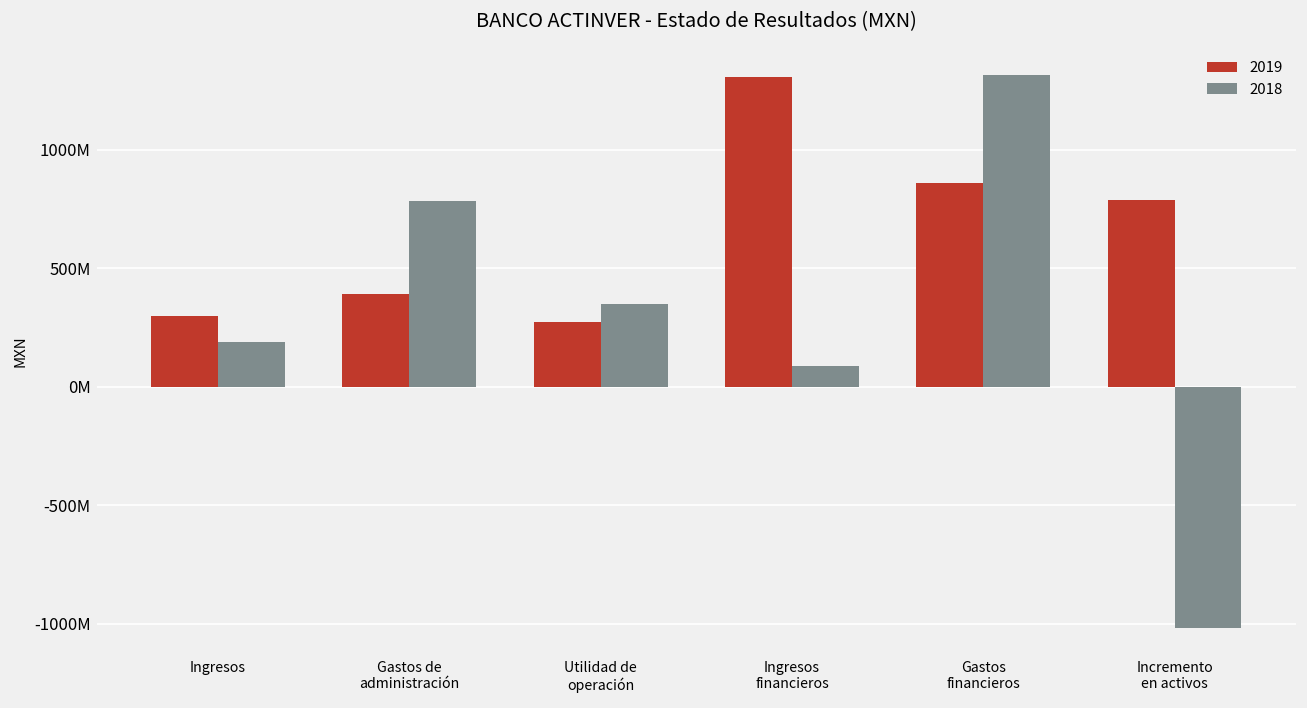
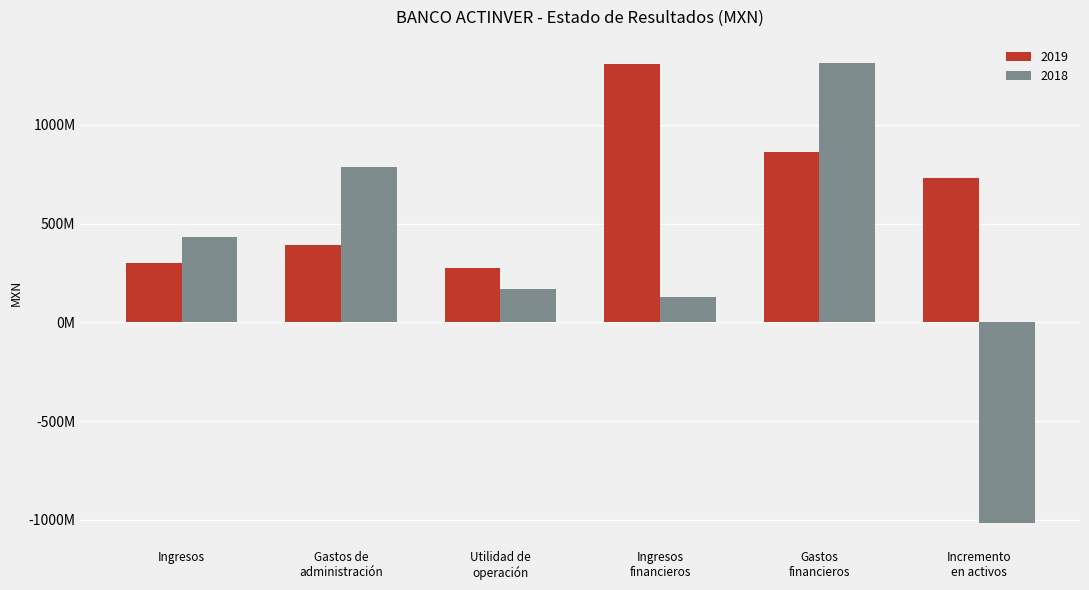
  {
    "2019": {
      "Ingresos": 300000000,
      "Gastos de administración": 390000000,
      "Utilidad de operación": 270000000,
      "Ingresos financieros": 1310000000,
      "Gastos financieros": 860000000,
-     "Incremento en activos": 790000000
+     "Incremento en activos": 730000000
    },
    "2018": {
-     "Ingresos": 190000000,
+     "Ingresos": 430000000,
      "Gastos de administración": 790000000,
-     "Utilidad de operación": 350000000,
-     "Ingresos financieros": 90000000,
+     "Utilidad de operación": 170000000,
+     "Ingresos financieros": 130000000,
      "Gastos financieros": 1310000000,
      "Incremento en activos": -1020000000
    }
  }
